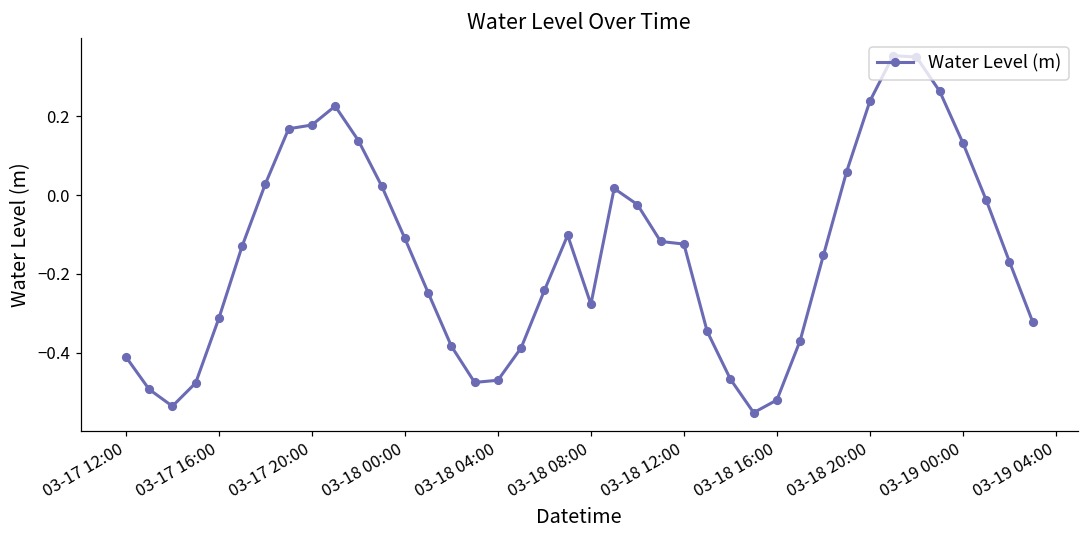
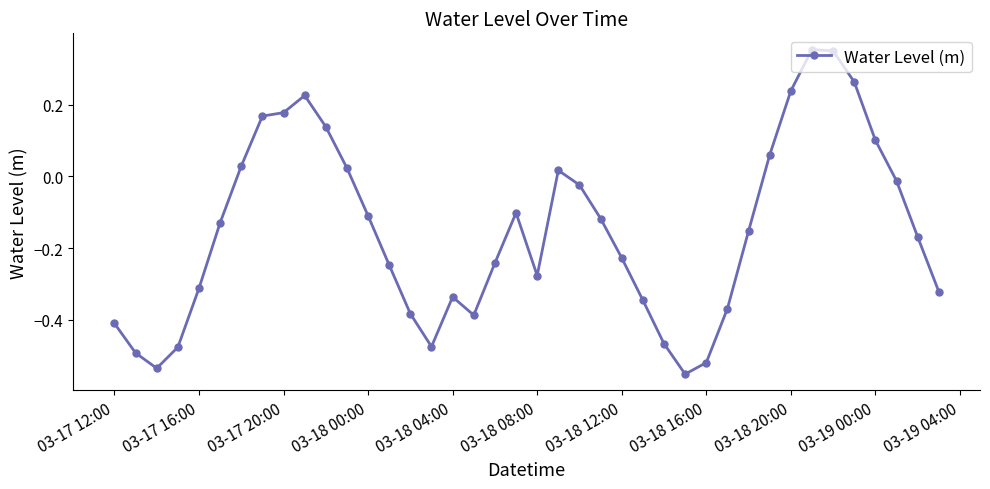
  {
    "03-17 12:00": -0.41,
    "03-17 16:00": -0.31,
    "03-17 20:00": 0.18,
    "03-18 00:00": -0.11,
-   "03-18 04:00": -0.47,
+   "03-18 04:00": -0.34,
    "03-18 08:00": -0.28,
-   "03-18 12:00": -0.12,
+   "03-18 12:00": -0.23,
    "03-18 16:00": -0.52,
    "03-18 20:00": 0.24,
-   "03-19 00:00": 0.13
+   "03-19 00:00": 0.10
  }
